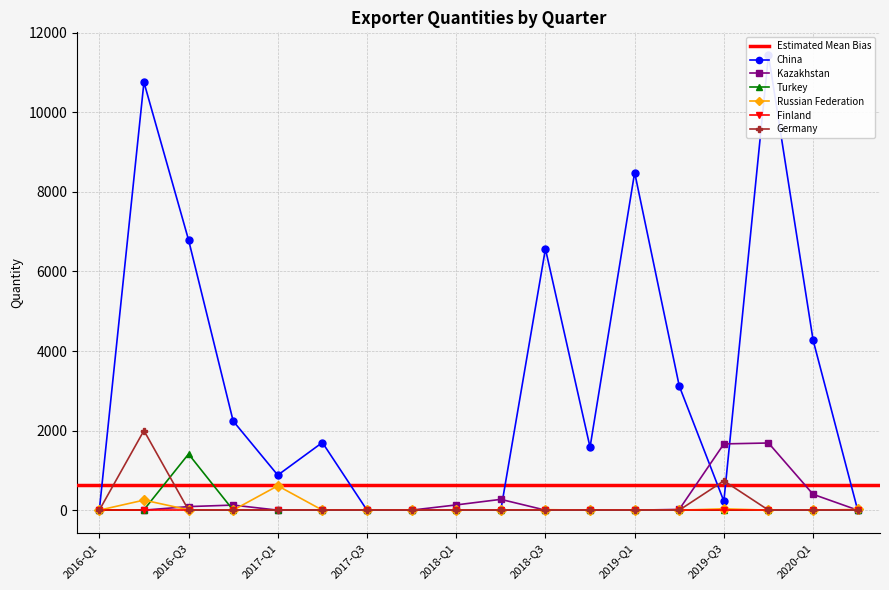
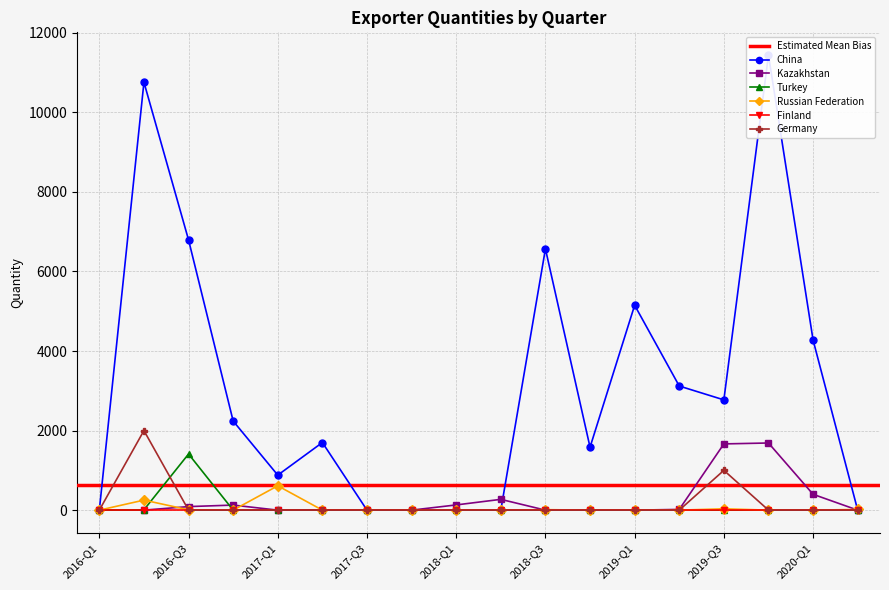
  {
    "China": {
      "2016-Q3": 6800,
      "2017-Q1": 900,
      "2018-Q3": 6600,
-     "2019-Q1": 8500,
-     "2019-Q3": 200,
+     "2019-Q1": 5200,
+     "2019-Q3": 2800,
      "2020-Q1": 4300
    },
    "Kazakhstan": {
      "2016-Q3": 100,
      "2018-Q1": 100,
      "2019-Q3": 1700,
      "2020-Q1": 400
    },
    "Turkey": {
      "2016-Q3": 1400
    },
    "Russian Federation": {
      "2017-Q1": 600
    },
    "Germany": {
-     "2019-Q3": 700
+     "2019-Q3": 1000
    }
  }
